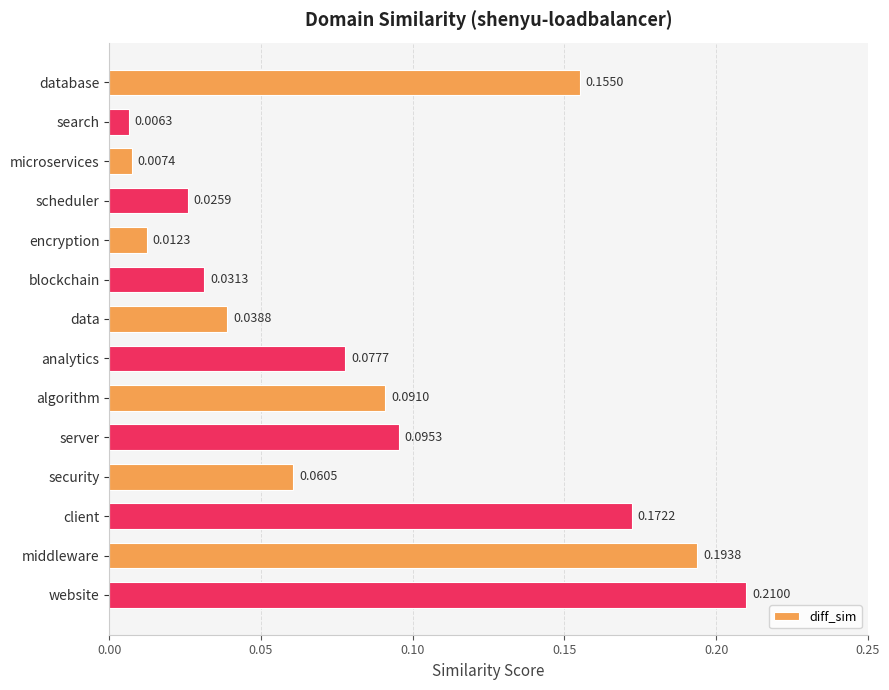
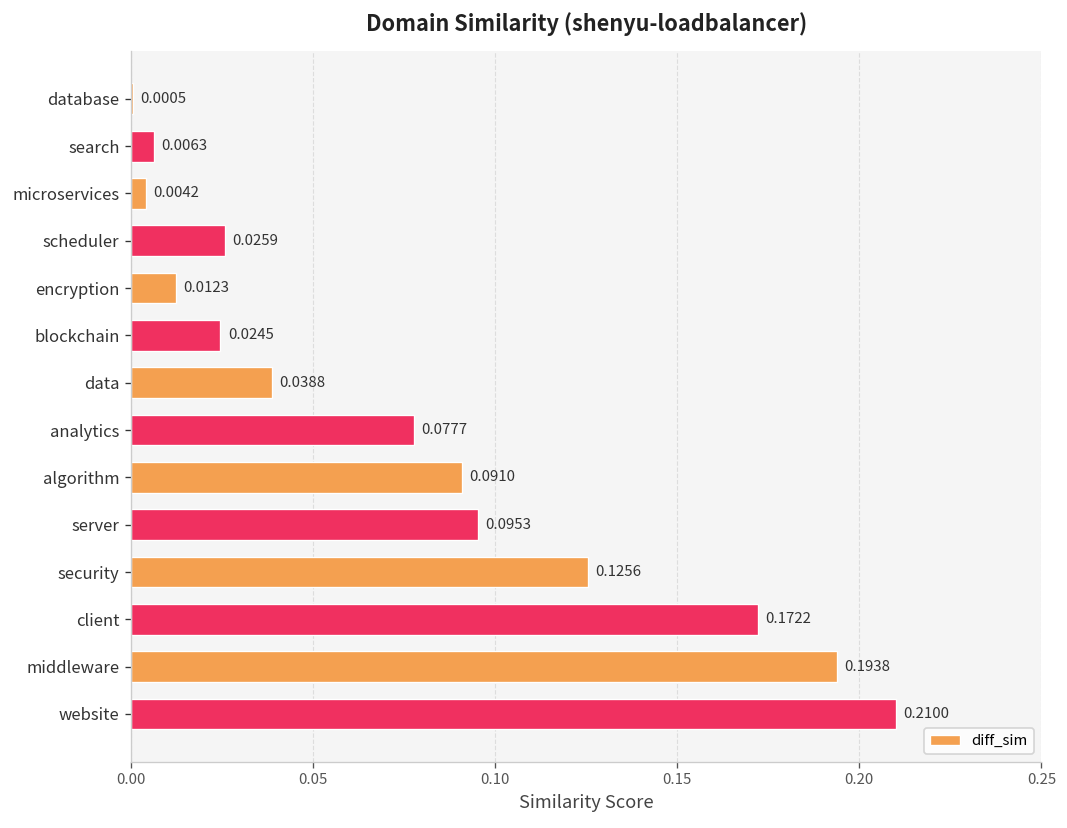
  {
-   "database": 0.1550,
+   "database": 0.0005,
    "search": 0.0063,
-   "microservices": 0.0074,
+   "microservices": 0.0042,
    "scheduler": 0.0259,
    "encryption": 0.0123,
-   "blockchain": 0.0313,
+   "blockchain": 0.0245,
    "data": 0.0388,
    "analytics": 0.0777,
    "algorithm": 0.0910,
    "server": 0.0953,
-   "security": 0.0605,
+   "security": 0.1256,
    "client": 0.1722,
    "middleware": 0.1938,
    "website": 0.2100
  }
